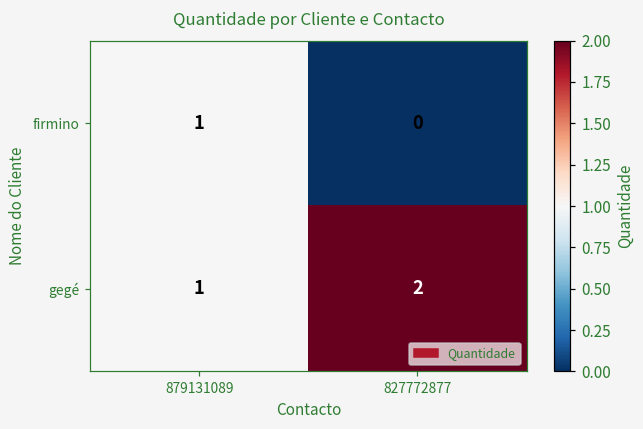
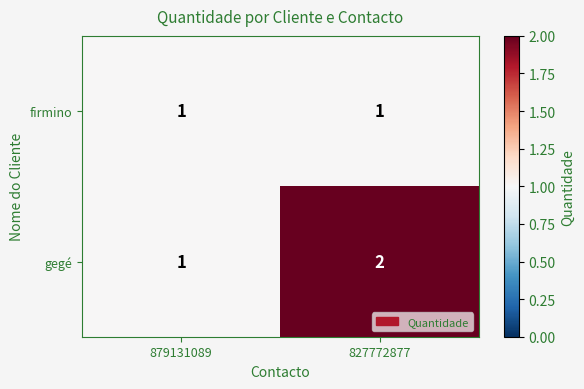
  {
    "firmino": {
      "879131089": 1,
-     "827772877": 0
+     "827772877": 1
    },
    "gegé": {
      "879131089": 1,
      "827772877": 2
    }
  }
